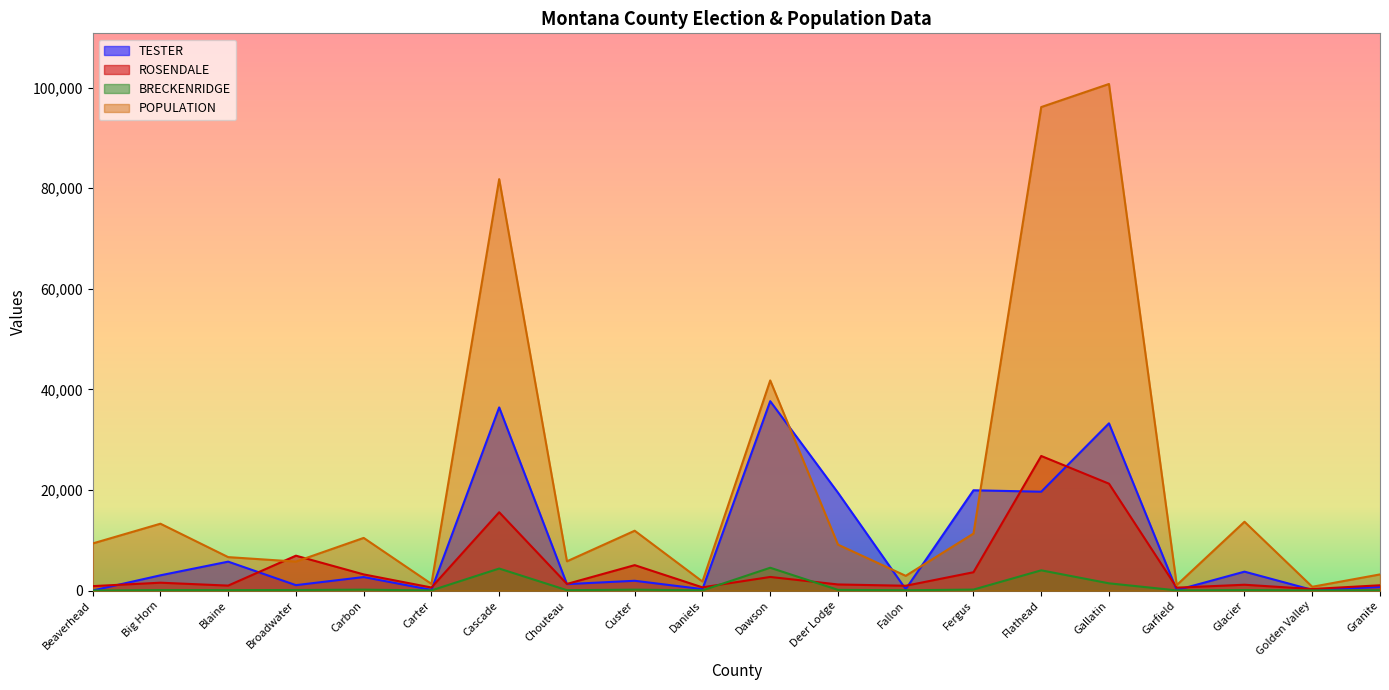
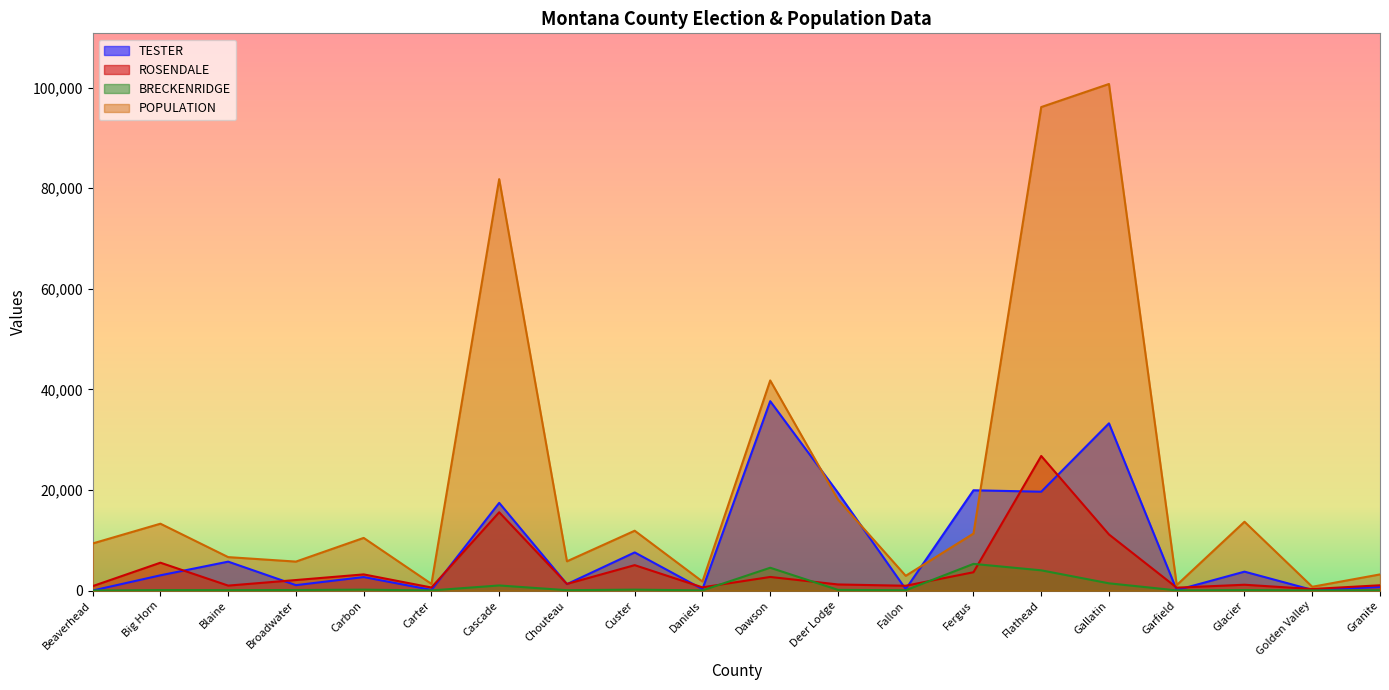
  {
    "TESTER": {
      "Big Horn": "3,000",
      "Blaine": "6,000",
      "Broadwater": "1,000",
      "Carbon": "3,000",
-     "Cascade": "36,000",
-     "Custer": "2,000",
+     "Cascade": "17,000",
+     "Custer": "8,000",
      "Dawson": "38,000",
      "Deer Lodge": "19,000",
      "Fergus": "20,000",
      "Flathead": "20,000",
      "Gallatin": "33,000",
      "Glacier": "4,000"
    },
    "ROSENDALE": {
      "Beaverhead": "1,000",
-     "Big Horn": "2,000",
+     "Big Horn": "6,000",
      "Blaine": "1,000",
-     "Broadwater": "7,000",
+     "Broadwater": "2,000",
      "Carbon": "3,000",
      "Cascade": "16,000",
      "Custer": "5,000",
      "Dawson": "3,000",
      "Deer Lodge": "1,000",
      "Fallon": "1,000",
      "Fergus": "4,000",
      "Flathead": "27,000",
-     "Gallatin": "21,000",
+     "Gallatin": "11,000",
      "Glacier": "1,000"
    },
    "BRECKENRIDGE": {
      "Big Horn": "0",
      "Blaine": "0",
      "Broadwater": "0",
      "Carbon": "0",
-     "Cascade": "4,000",
+     "Cascade": "1,000",
      "Chouteau": "0",
      "Custer": "0",
      "Dawson": "5,000",
      "Deer Lodge": "0",
-     "Fergus": "0",
+     "Fergus": "5,000",
      "Flathead": "4,000",
      "Gallatin": "1,000",
      "Glacier": "0",
      "Granite": "0"
    },
    "POPULATION": {
      "Beaverhead": "9,000",
      "Big Horn": "13,000",
      "Blaine": "7,000",
      "Broadwater": "6,000",
      "Carbon": "10,000",
      "Carter": "1,000",
      "Cascade": "82,000",
      "Chouteau": "6,000",
      "Custer": "12,000",
      "Daniels": "2,000",
      "Dawson": "42,000",
-     "Deer Lodge": "9,000",
+     "Deer Lodge": "18,000",
      "Fallon": "3,000",
      "Fergus": "11,000",
      "Flathead": "96,000",
      "Gallatin": "101,000",
      "Garfield": "1,000",
      "Glacier": "14,000",
      "Granite": "3,000"
    }
  }
